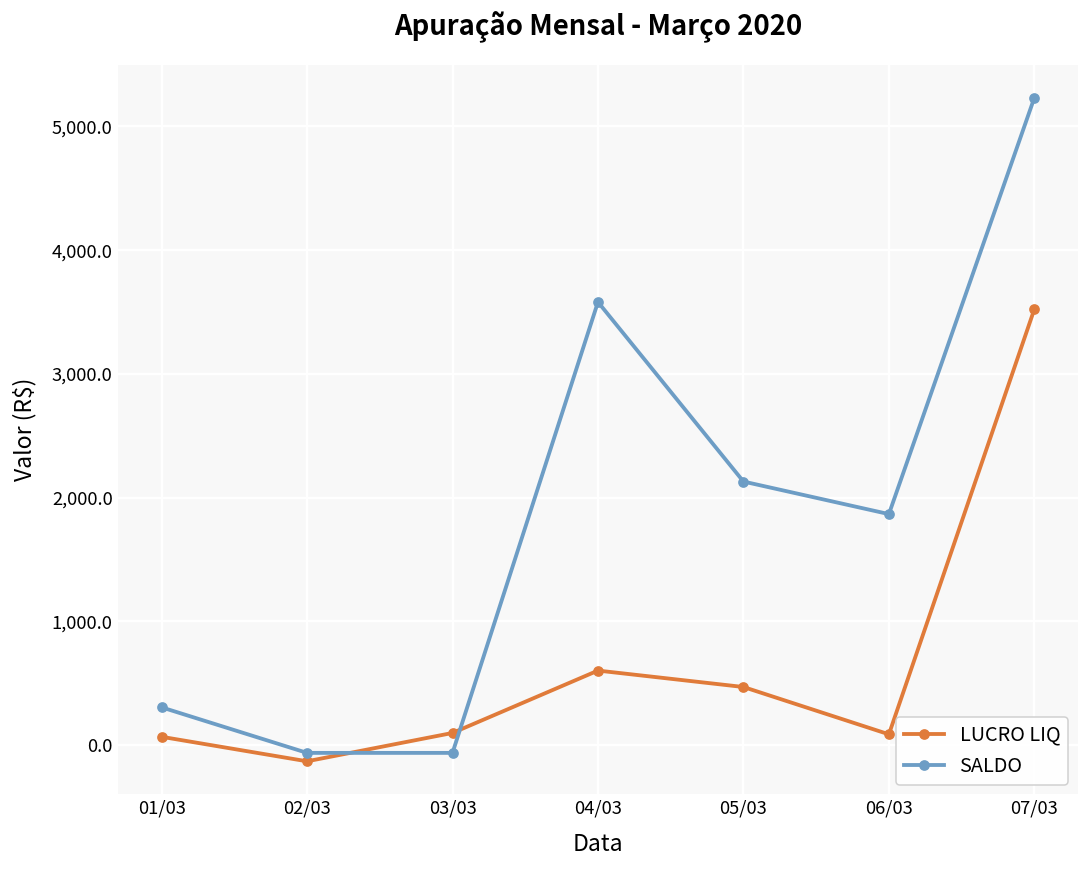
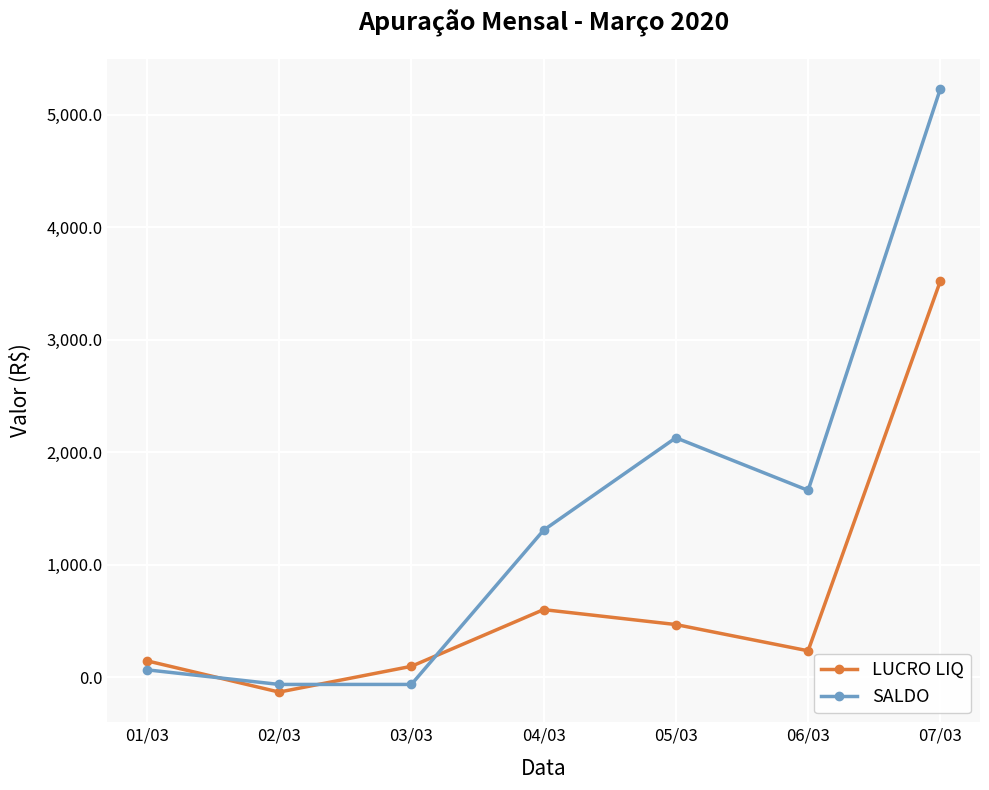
  {
    "LUCRO LIQ": {
-     "01/03": "70",
+     "01/03": "150",
      "02/03": "-130",
      "03/03": "100",
      "04/03": "600",
      "05/03": "470",
-     "06/03": "90",
+     "06/03": "240",
      "07/03": "3,520"
    },
    "SALDO": {
-     "01/03": "310",
+     "01/03": "70",
      "02/03": "-60",
      "03/03": "-60",
-     "04/03": "3,580",
+     "04/03": "1,310",
      "05/03": "2,130",
-     "06/03": "1,870",
+     "06/03": "1,660",
      "07/03": "5,230"
    }
  }
